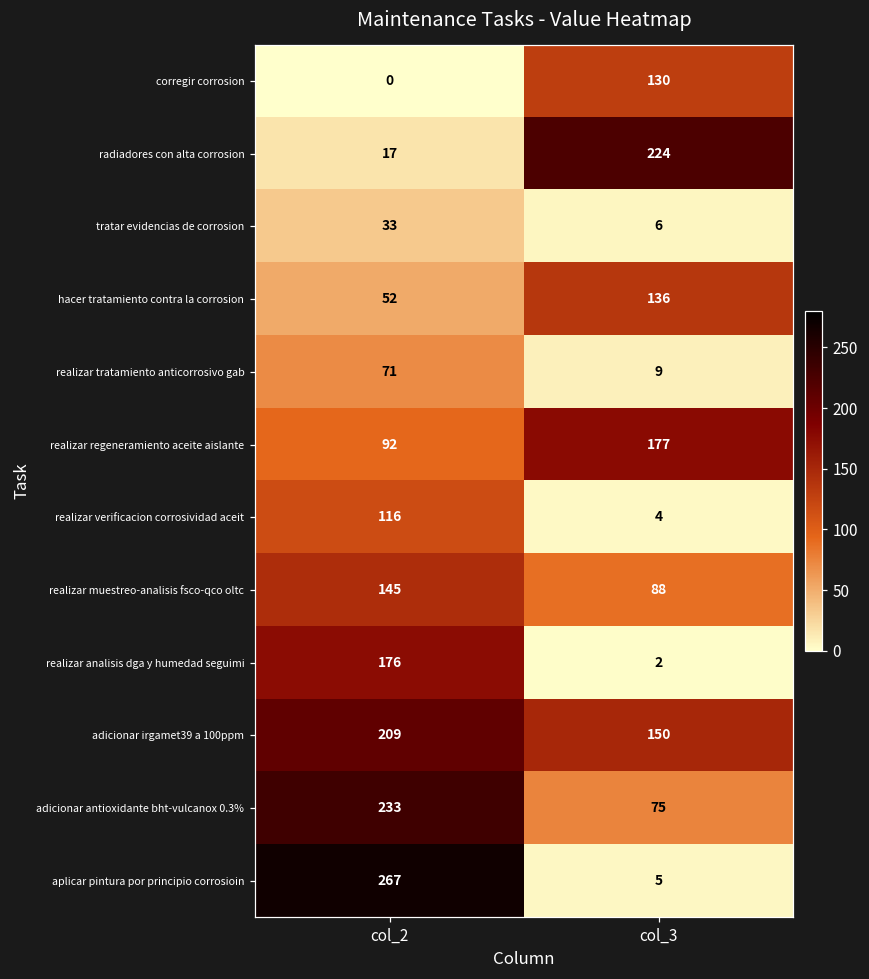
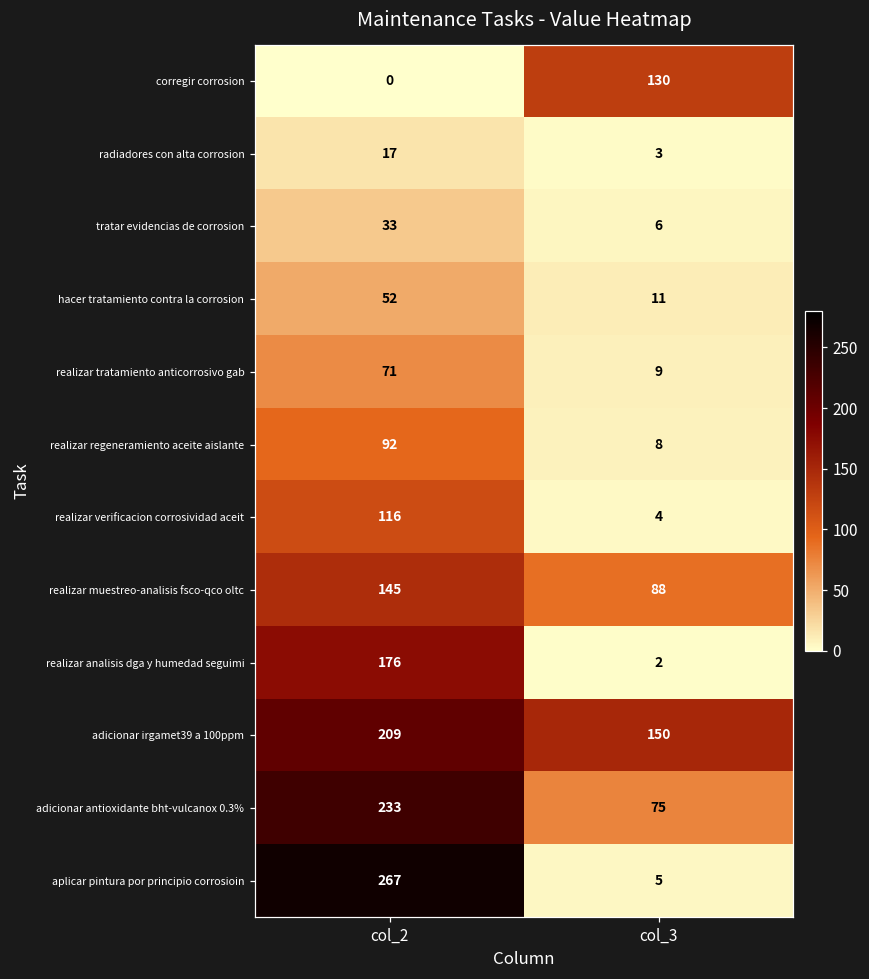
  {
    "corregir corrosion": {
      "col_2": 0,
      "col_3": 130
    },
    "radiadores con alta corrosion": {
      "col_2": 17,
-     "col_3": 224
+     "col_3": 3
    },
    "tratar evidencias de corrosion": {
      "col_2": 33,
      "col_3": 6
    },
    "hacer tratamiento contra la corrosion": {
      "col_2": 52,
-     "col_3": 136
+     "col_3": 11
    },
    "realizar tratamiento anticorrosivo gab": {
      "col_2": 71,
      "col_3": 9
    },
    "realizar regeneramiento aceite aislante": {
      "col_2": 92,
-     "col_3": 177
+     "col_3": 8
    },
    "realizar verificacion corrosividad aceit": {
      "col_2": 116,
      "col_3": 4
    },
    "realizar muestreo-analisis fsco-qco oltc": {
      "col_2": 145,
      "col_3": 88
    },
    "realizar analisis dga y humedad seguimi": {
      "col_2": 176,
      "col_3": 2
    },
    "adicionar irgamet39 a 100ppm": {
      "col_2": 209,
      "col_3": 150
    },
    "adicionar antioxidante bht-vulcanox 0.3%": {
      "col_2": 233,
      "col_3": 75
    },
    "aplicar pintura por principio corrosioin": {
      "col_2": 267,
      "col_3": 5
    }
  }
